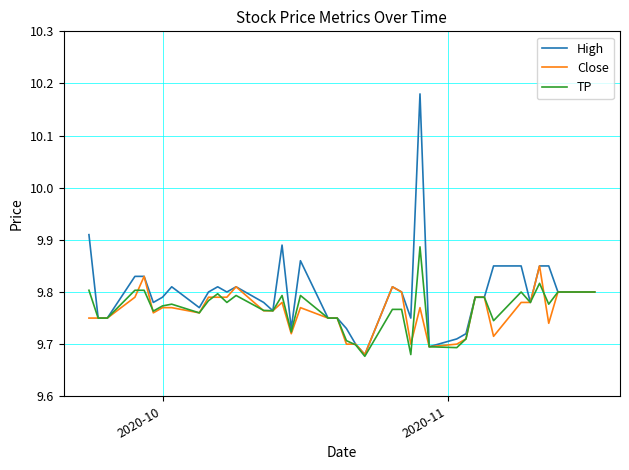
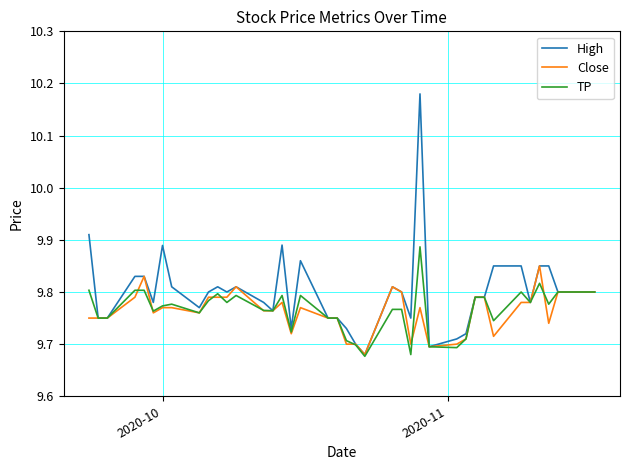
  {
    "High": {
-     "2020-10": 9.79
+     "2020-10": 9.89
    }
  }
